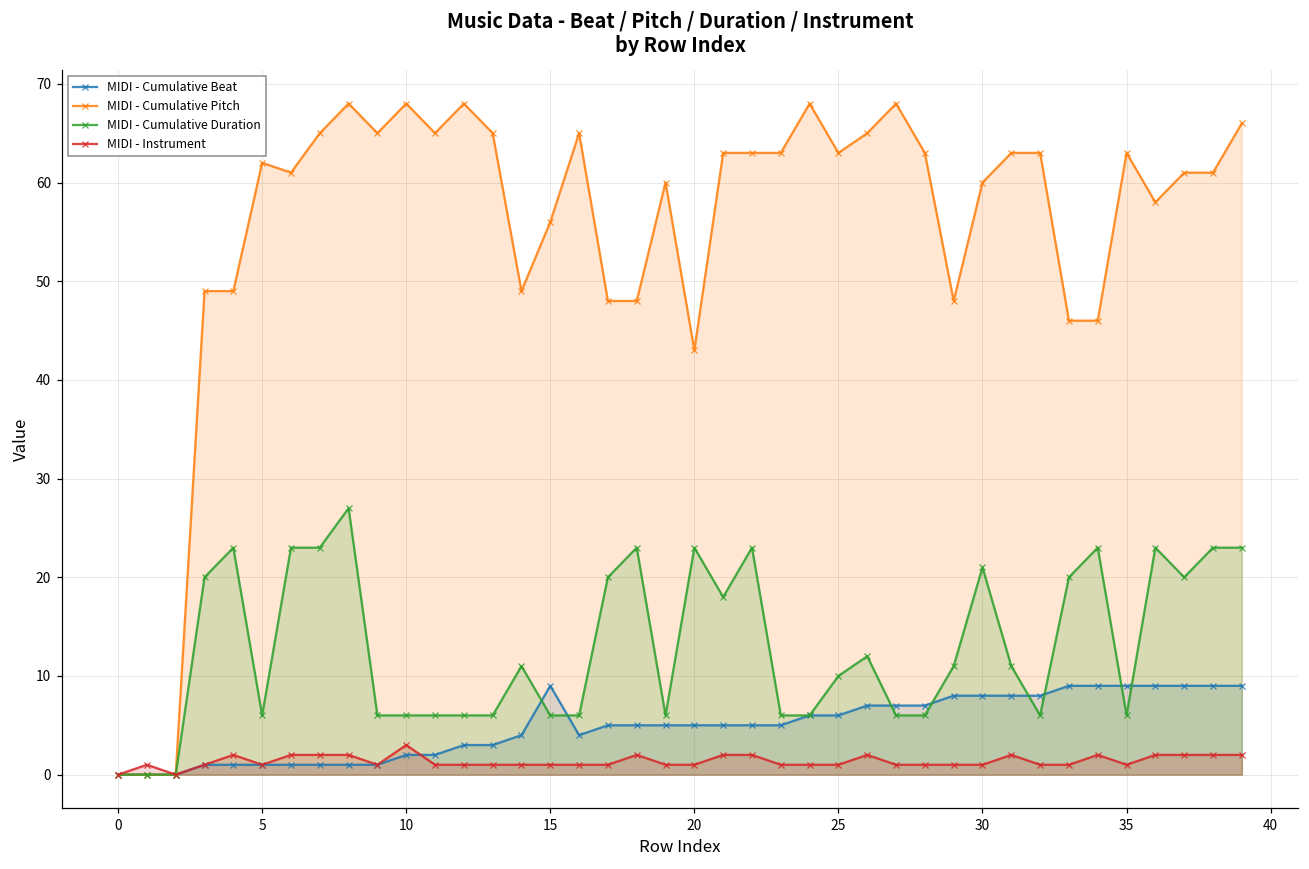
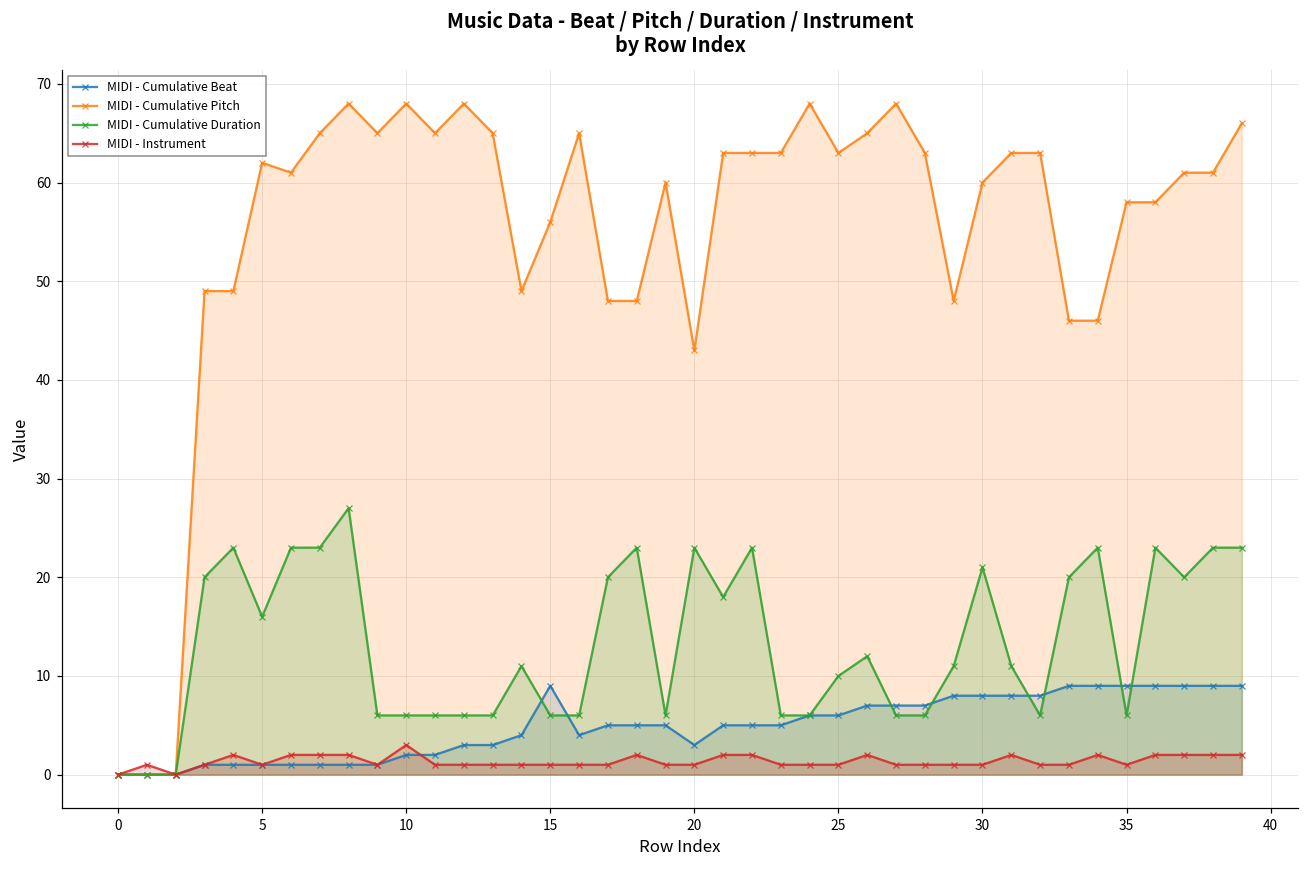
  {
    "MIDI - Cumulative Beat": {
      "10": 2,
      "15": 9,
-     "20": 5,
+     "20": 3,
      "25": 6,
      "30": 8,
      "35": 9
    },
    "MIDI - Cumulative Pitch": {
      "5": 62,
      "10": 68,
      "15": 56,
      "20": 43,
      "25": 63,
      "30": 60,
-     "35": 63
+     "35": 58
    },
    "MIDI - Cumulative Duration": {
-     "5": 6,
+     "5": 16,
      "10": 6,
      "15": 6,
      "20": 23,
      "25": 10,
      "30": 21,
      "35": 6
    },
    "MIDI - Instrument": {
      "10": 3,
      "15": 1,
      "20": 1,
      "25": 1,
      "30": 1,
      "35": 1
    }
  }
